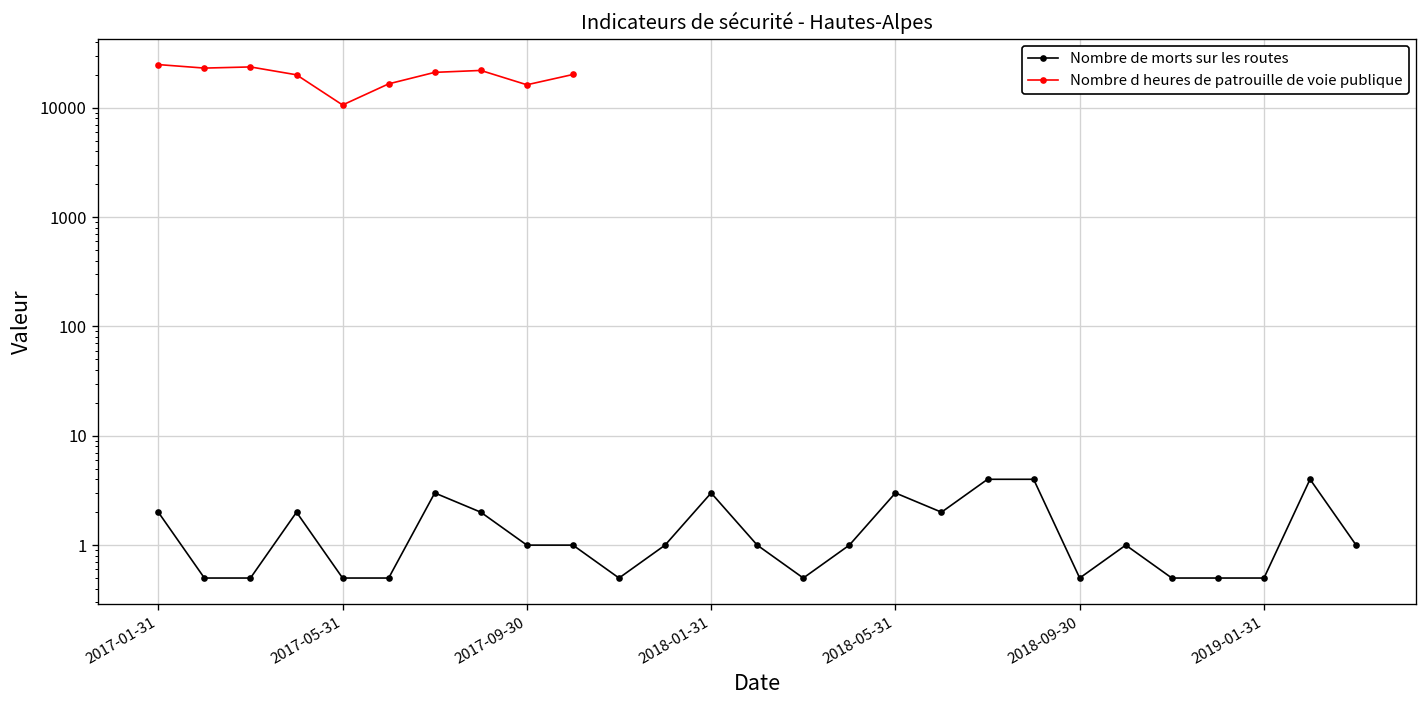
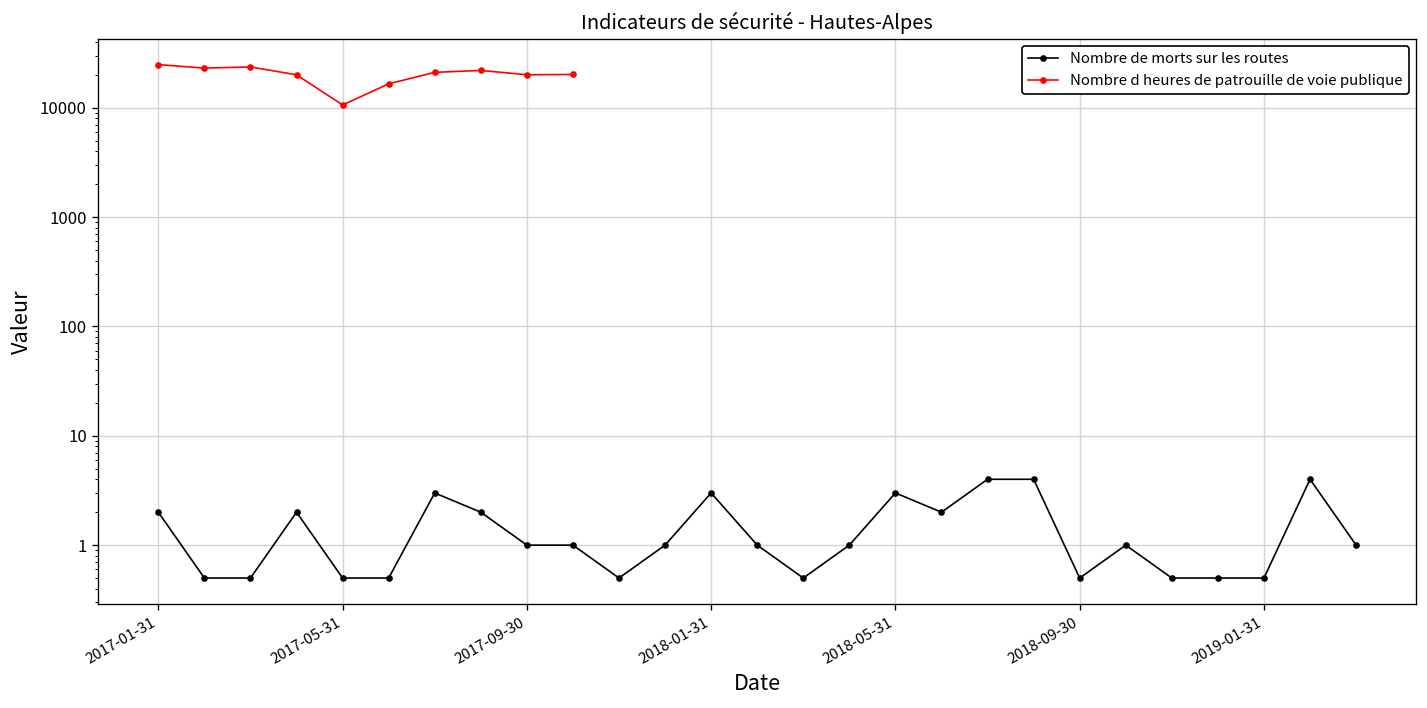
  {
    "Nombre de morts sur les routes": {
      "2017-01-31": 2,
      "2017-05-31": 0.5,
      "2017-09-30": 1,
      "2018-01-31": 3,
      "2018-05-31": 3,
      "2018-09-30": 0.5,
      "2019-01-31": 0.5
    },
    "Nombre d heures de patrouille de voie publique": {
      "2017-01-31": 25000,
      "2017-05-31": 11000,
-     "2017-09-30": 16000
+     "2017-09-30": 20000
    }
  }
